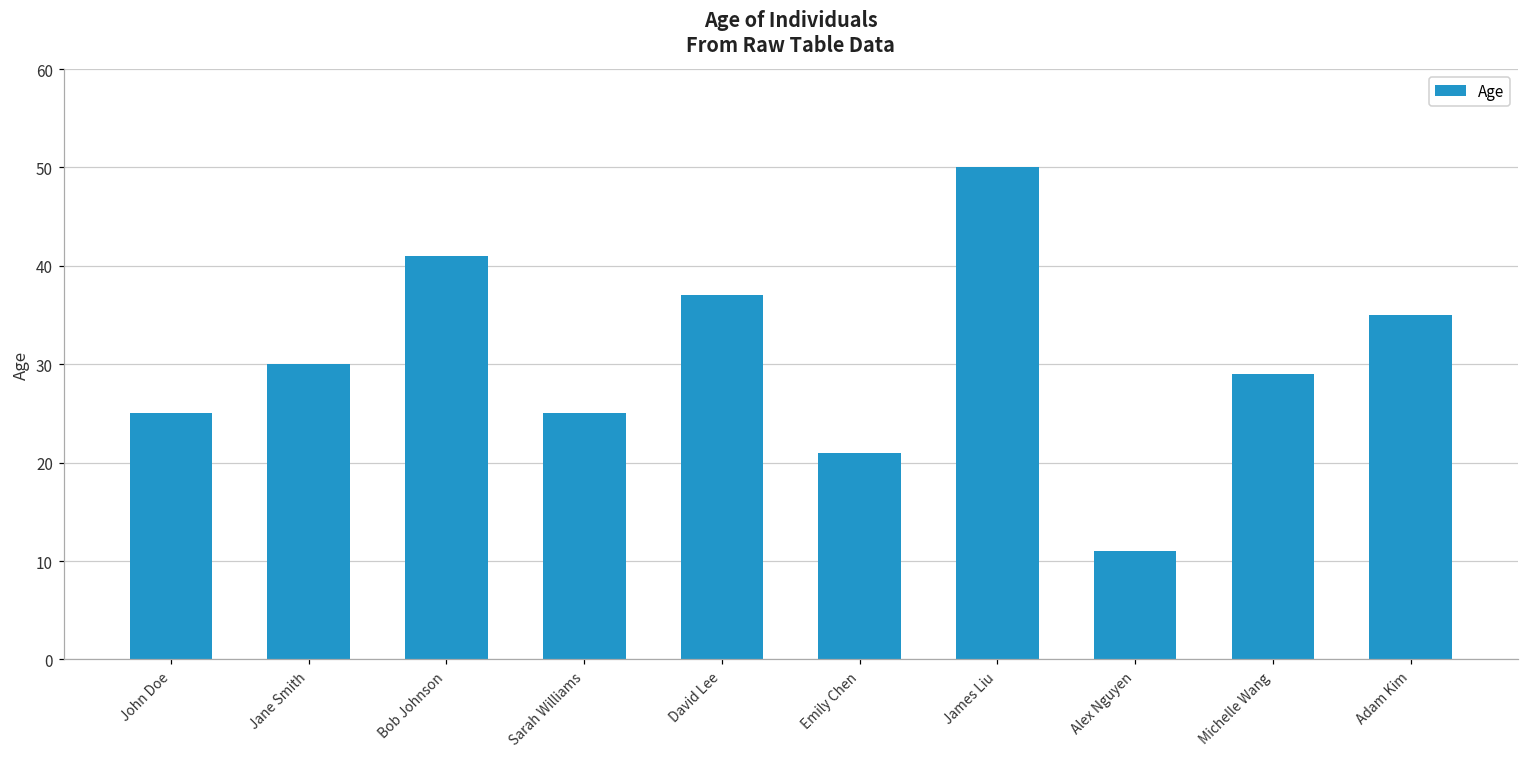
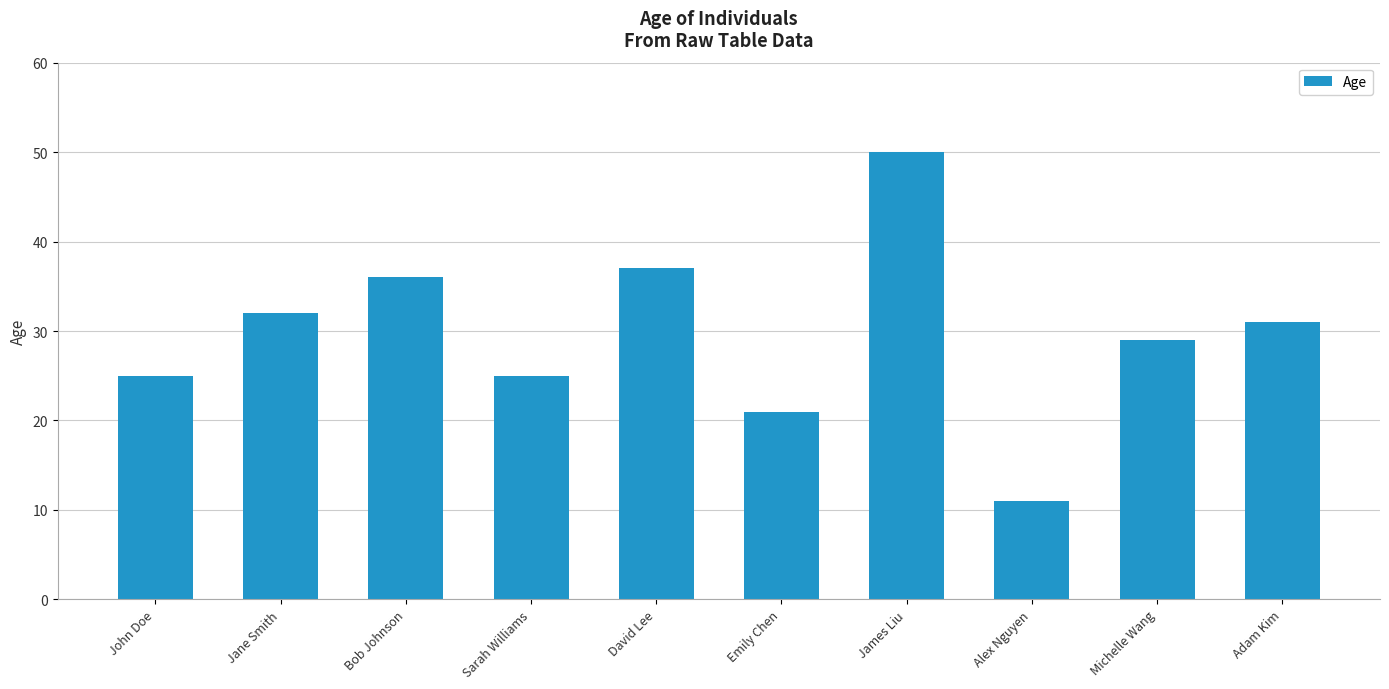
  {
    "John Doe": 25,
-   "Jane Smith": 30,
-   "Bob Johnson": 41,
+   "Jane Smith": 32,
+   "Bob Johnson": 36,
    "Sarah Williams": 25,
    "David Lee": 37,
    "Emily Chen": 21,
    "James Liu": 50,
    "Alex Nguyen": 11,
    "Michelle Wang": 29,
-   "Adam Kim": 35
+   "Adam Kim": 31
  }
